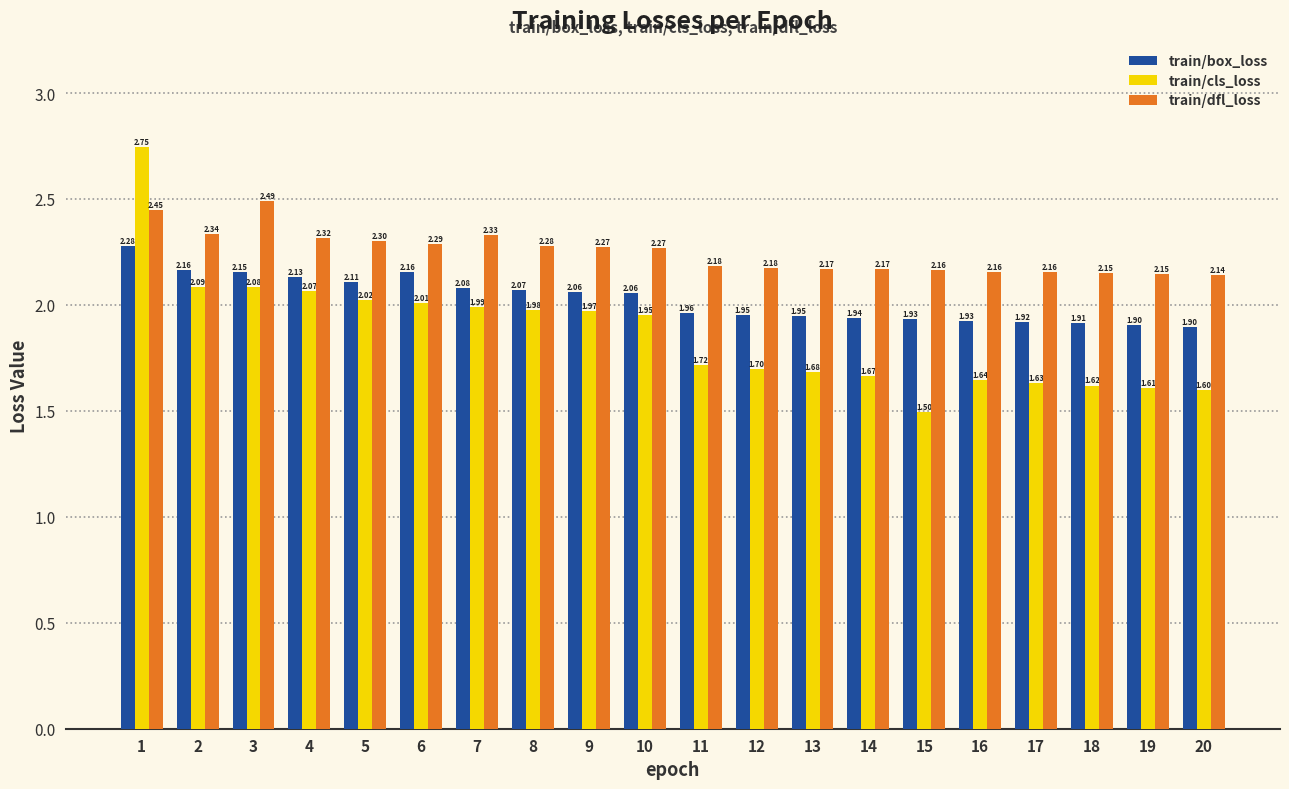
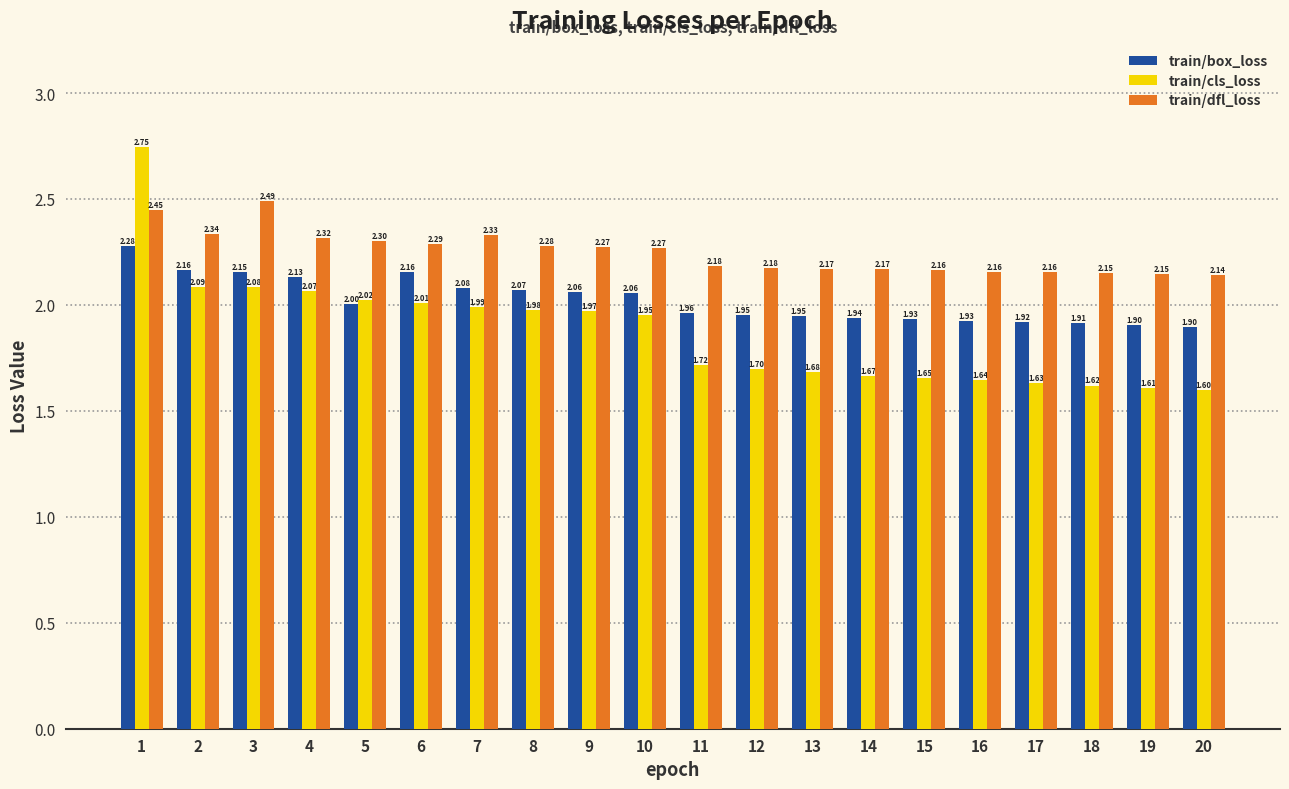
  {
    "train/box_loss": {
      "1": 2.28,
      "2": 2.16,
      "3": 2.15,
      "4": 2.13,
-     "5": 2.11,
+     "5": 2.00,
      "6": 2.16,
      "7": 2.08,
      "8": 2.07,
      "9": 2.06,
      "10": 2.06,
      "11": 1.96,
      "12": 1.95,
      "13": 1.95,
      "14": 1.94,
      "15": 1.93,
      "16": 1.93,
      "17": 1.92,
      "18": 1.91,
      "19": 1.90,
      "20": 1.90
    },
    "train/cls_loss": {
      "1": 2.75,
      "2": 2.09,
      "3": 2.08,
      "4": 2.07,
      "5": 2.02,
      "6": 2.01,
      "7": 1.99,
      "8": 1.98,
      "9": 1.97,
      "10": 1.95,
      "11": 1.72,
      "12": 1.70,
      "13": 1.68,
      "14": 1.67,
-     "15": 1.50,
+     "15": 1.65,
      "16": 1.64,
      "17": 1.63,
      "18": 1.62,
      "19": 1.61,
      "20": 1.60
    },
    "train/dfl_loss": {
      "1": 2.45,
      "2": 2.34,
      "3": 2.49,
      "4": 2.32,
      "5": 2.30,
      "6": 2.29,
      "7": 2.33,
      "8": 2.28,
      "9": 2.27,
      "10": 2.27,
      "11": 2.18,
      "12": 2.18,
      "13": 2.17,
      "14": 2.17,
      "15": 2.16,
      "16": 2.16,
      "17": 2.16,
      "18": 2.15,
      "19": 2.15,
      "20": 2.14
    }
  }
